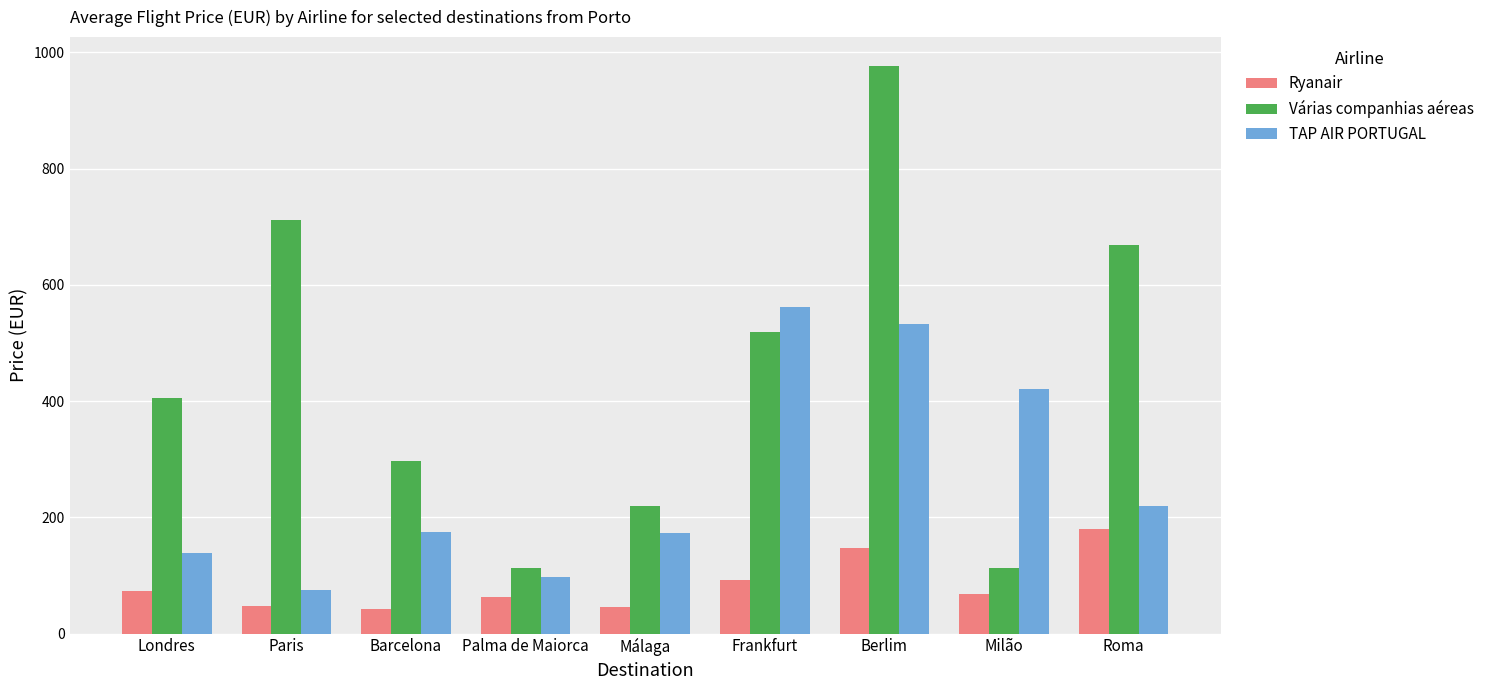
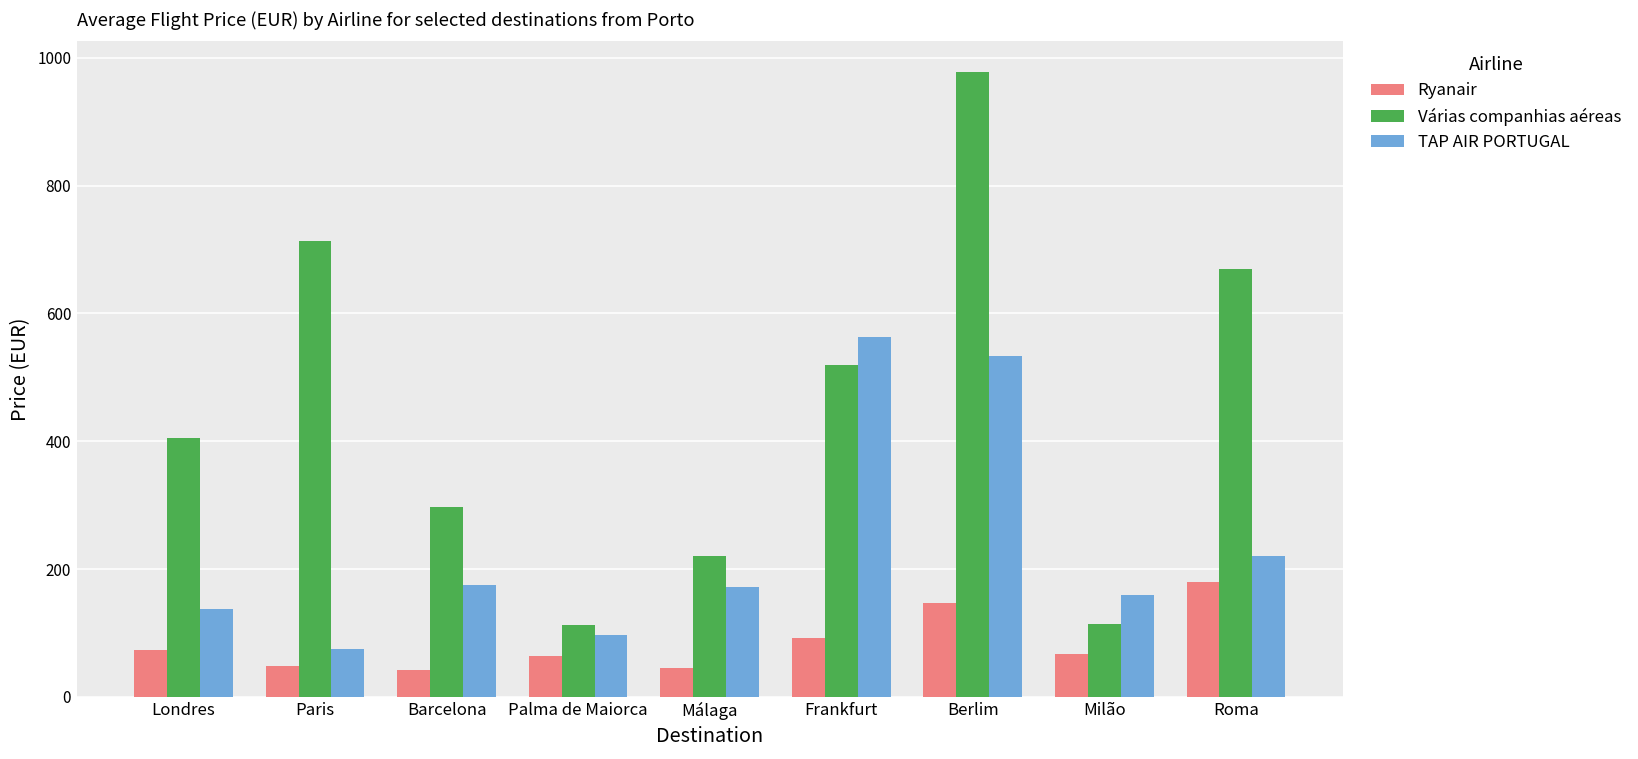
  {
    "Ryanair": {
      "Londres": 70,
      "Paris": 50,
      "Barcelona": 40,
      "Palma de Maiorca": 60,
      "Málaga": 50,
      "Frankfurt": 90,
      "Berlim": 150,
      "Milão": 70,
      "Roma": 180
    },
    "Várias companhias aéreas": {
      "Londres": 410,
      "Paris": 710,
      "Barcelona": 300,
      "Palma de Maiorca": 110,
      "Málaga": 220,
      "Frankfurt": 520,
      "Berlim": 980,
      "Milão": 110,
      "Roma": 670
    },
    "TAP AIR PORTUGAL": {
      "Londres": 140,
      "Paris": 70,
      "Barcelona": 180,
      "Palma de Maiorca": 100,
      "Málaga": 170,
      "Frankfurt": 560,
      "Berlim": 530,
-     "Milão": 420,
+     "Milão": 160,
      "Roma": 220
    }
  }
